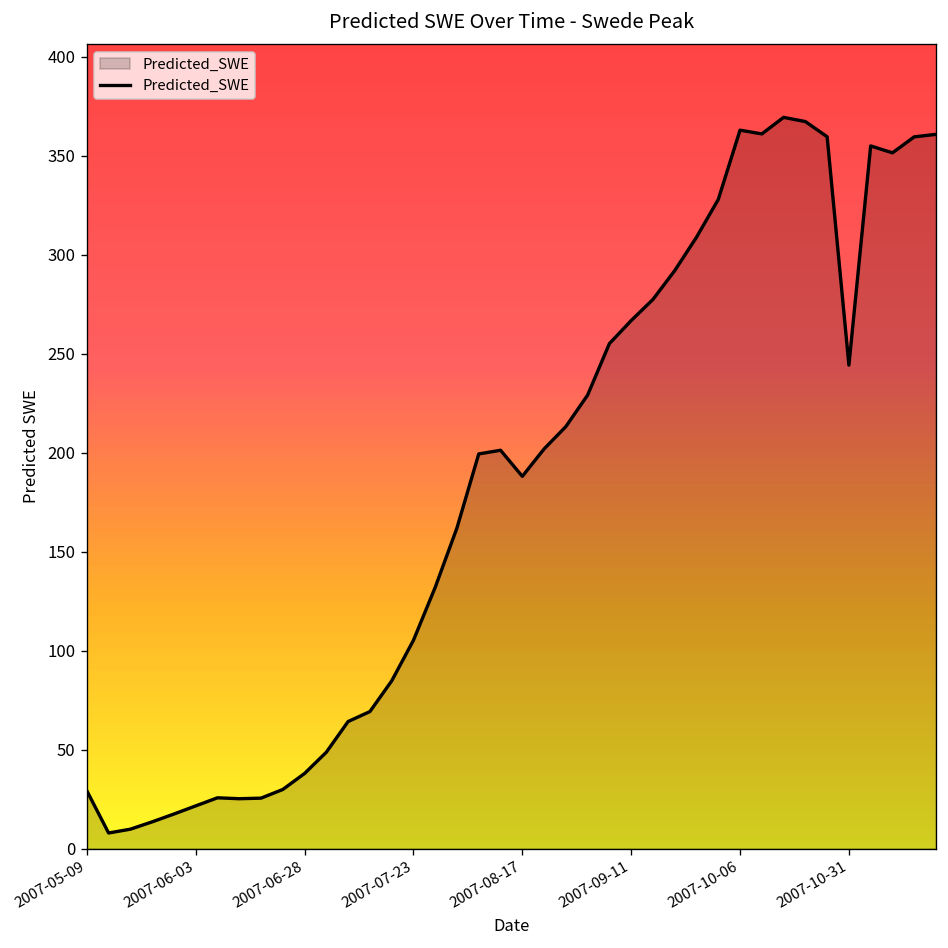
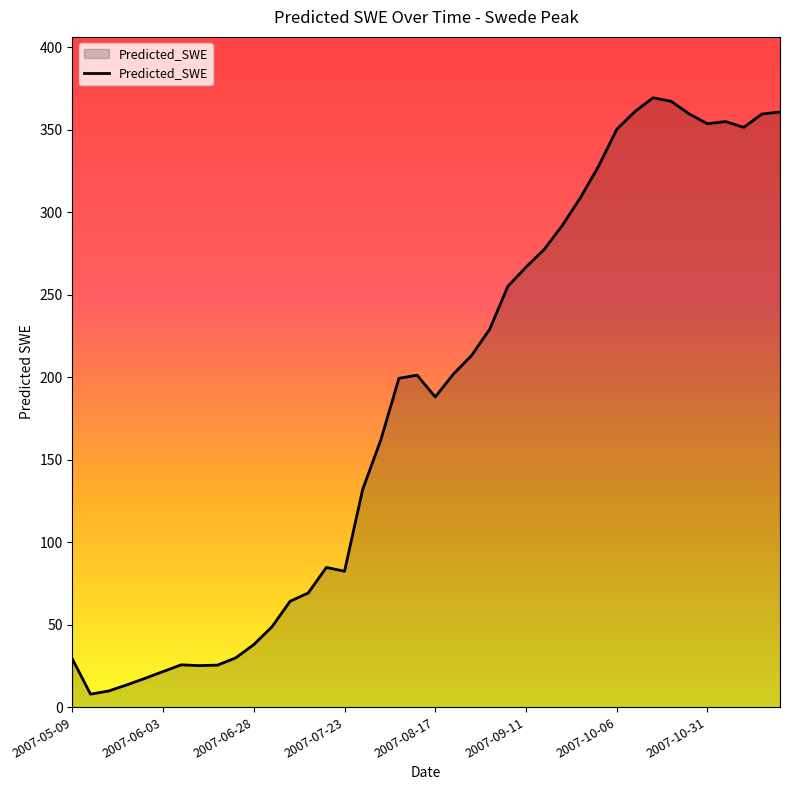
  {
    "2007-05-09": 29,
    "2007-06-03": 22,
    "2007-06-28": 38,
-   "2007-07-23": 105,
+   "2007-07-23": 82,
    "2007-08-17": 188,
    "2007-09-11": 267,
-   "2007-10-06": 363,
-   "2007-10-31": 244
+   "2007-10-06": 350,
+   "2007-10-31": 354
  }
